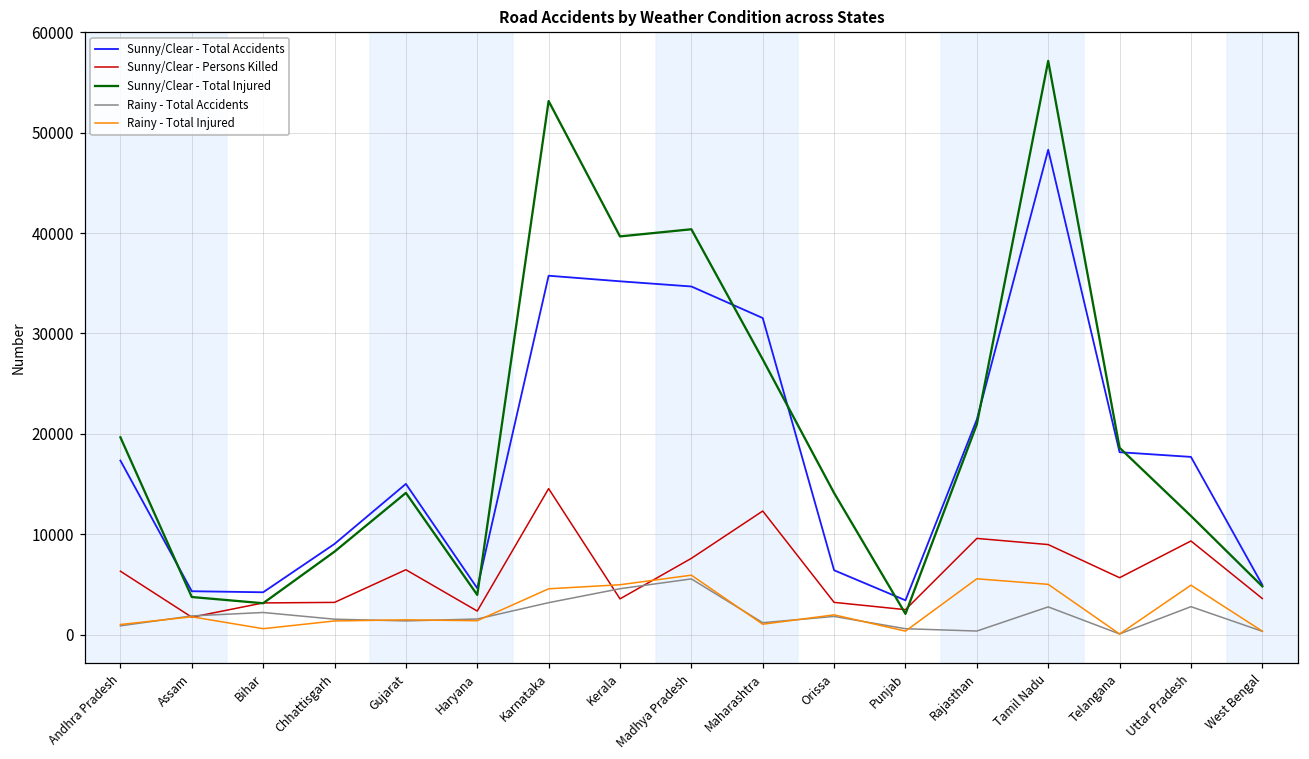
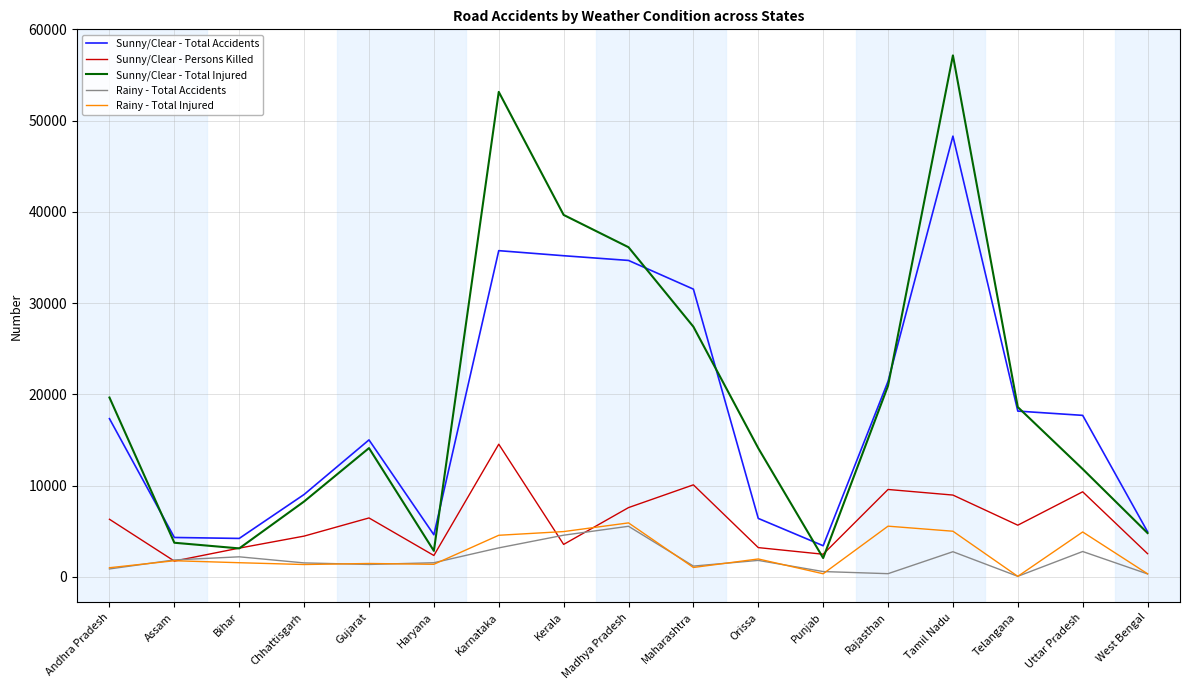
  {
    "Sunny/Clear - Total Accidents": {
      "Andhra Pradesh": 17000,
      "Assam": 4000,
      "Bihar": 4000,
      "Chhattisgarh": 9000,
      "Gujarat": 15000,
      "Haryana": 5000,
      "Karnataka": 36000,
      "Kerala": 35000,
      "Madhya Pradesh": 35000,
      "Maharashtra": 32000,
      "Orissa": 6000,
      "Punjab": 3000,
      "Rajasthan": 21000,
      "Tamil Nadu": 48000,
      "Telangana": 18000,
      "Uttar Pradesh": 18000
    },
    "Sunny/Clear - Persons Killed": {
      "Andhra Pradesh": 6000,
-     "Chhattisgarh": 3000,
+     "Chhattisgarh": 4000,
      "Gujarat": 6000,
      "Haryana": 2000,
      "Karnataka": 15000,
      "Kerala": 4000,
      "Madhya Pradesh": 8000,
-     "Maharashtra": 12000,
+     "Maharashtra": 10000,
      "Orissa": 3000,
      "Punjab": 2000,
      "Rajasthan": 10000,
      "Tamil Nadu": 9000,
      "Telangana": 6000,
      "Uttar Pradesh": 9000,
-     "West Bengal": 4000
+     "West Bengal": 3000
    },
    "Sunny/Clear - Total Injured": {
      "Andhra Pradesh": 20000,
      "Assam": 4000,
      "Chhattisgarh": 8000,
      "Gujarat": 14000,
-     "Haryana": 4000,
+     "Haryana": 3000,
      "Karnataka": 53000,
      "Kerala": 40000,
-     "Madhya Pradesh": 40000,
+     "Madhya Pradesh": 36000,
      "Maharashtra": 27000,
      "Orissa": 14000,
      "Punjab": 2000,
      "Rajasthan": 21000,
      "Tamil Nadu": 57000,
      "Telangana": 19000,
      "Uttar Pradesh": 12000
    },
    "Rainy - Total Accidents": {
      "Bihar": 2000,
      "Karnataka": 3000,
      "Kerala": 5000,
      "Madhya Pradesh": 6000,
      "Rajasthan": 0,
      "Tamil Nadu": 3000,
      "Uttar Pradesh": 3000
    },
    "Rainy - Total Injured": {
-     "Bihar": 1000,
+     "Bihar": 2000,
      "Karnataka": 5000,
      "Kerala": 5000,
      "Madhya Pradesh": 6000,
      "Rajasthan": 6000,
      "Tamil Nadu": 5000,
      "Uttar Pradesh": 5000
    }
  }
